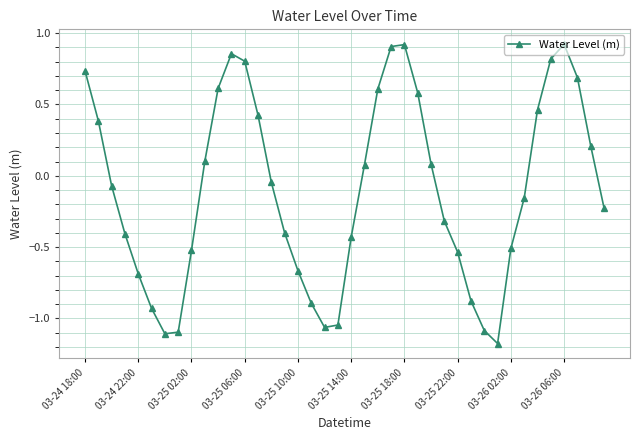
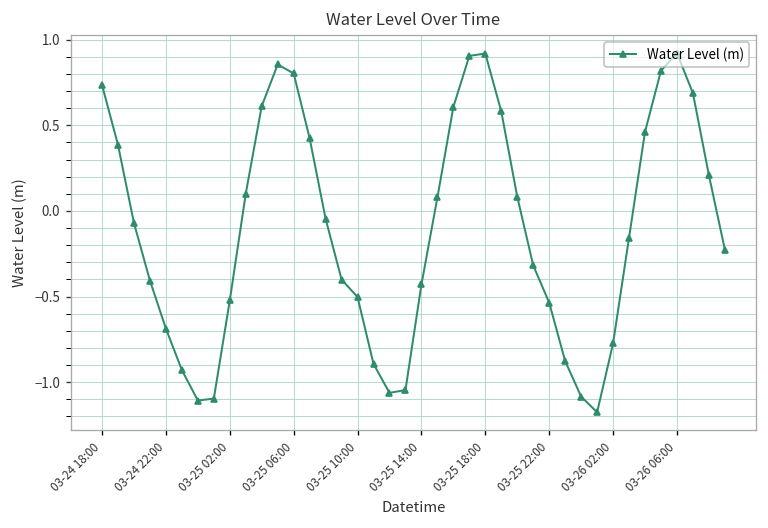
  {
    "03-24 18:00": 0.74,
    "03-24 22:00": -0.69,
    "03-25 02:00": -0.52,
    "03-25 06:00": 0.80,
-   "03-25 10:00": -0.67,
+   "03-25 10:00": -0.50,
    "03-25 14:00": -0.43,
    "03-25 18:00": 0.92,
    "03-25 22:00": -0.54,
-   "03-26 02:00": -0.51
+   "03-26 02:00": -0.77
  }
